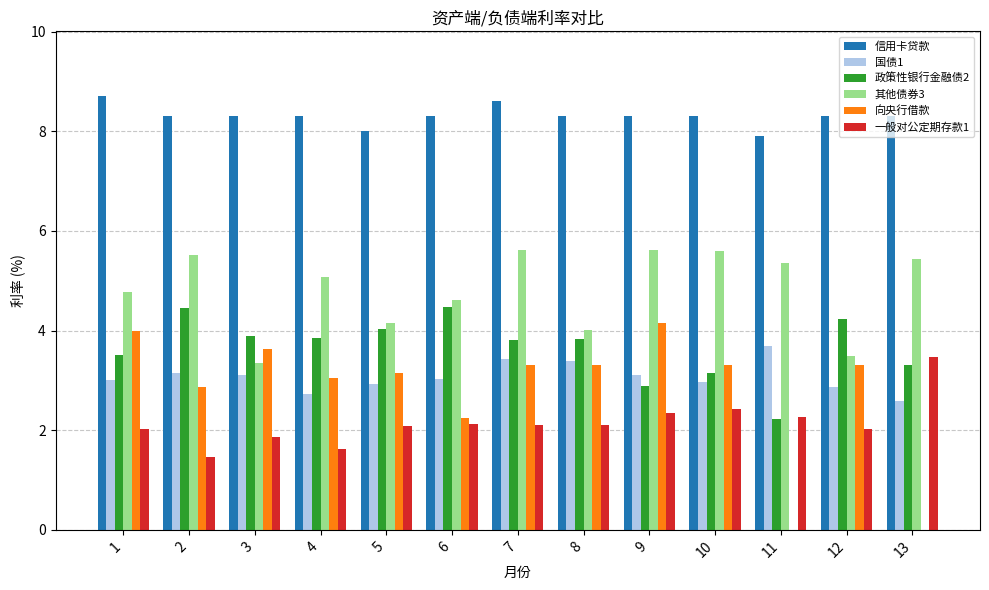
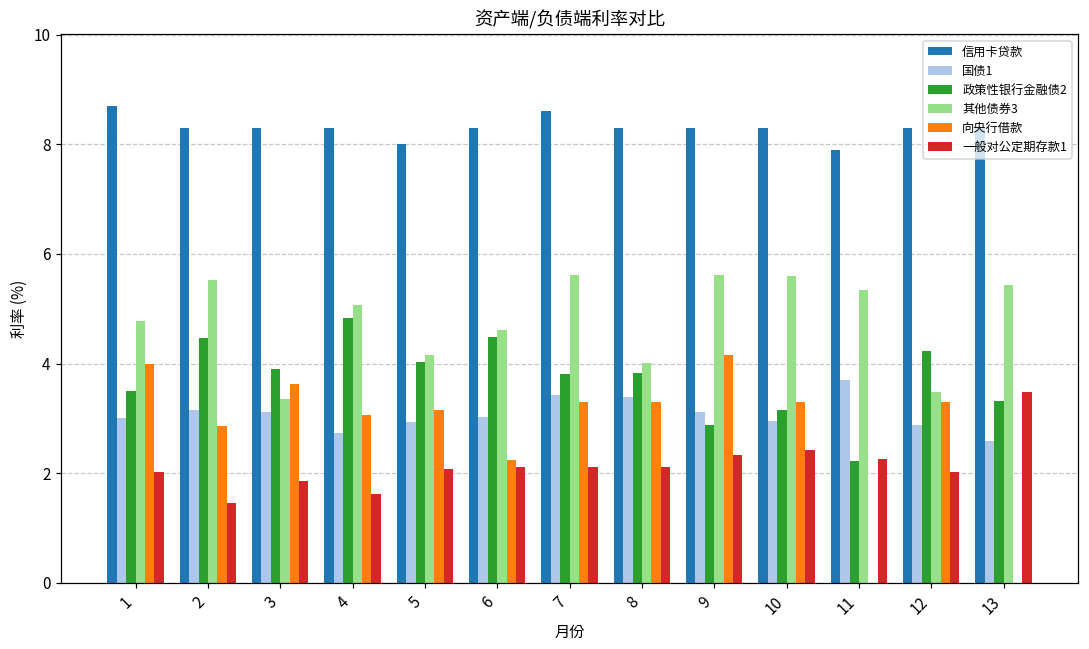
  {
    "信用卡贷款": {
      "1": 8.7,
      "2": 8.3,
      "3": 8.3,
      "4": 8.3,
      "5": 8.0,
      "6": 8.3,
      "7": 8.6,
      "8": 8.3,
      "9": 8.3,
      "10": 8.3,
      "11": 7.9,
      "12": 8.3
    },
    "国债1": {
      "1": 3.0,
      "2": 3.2,
      "3": 3.1,
      "4": 2.7,
      "5": 2.9,
      "6": 3.0,
      "7": 3.4,
      "8": 3.4,
      "9": 3.1,
      "10": 3.0,
      "11": 3.7,
      "12": 2.9,
      "13": 2.6
    },
    "政策性银行金融债2": {
      "1": 3.5,
      "2": 4.5,
      "3": 3.9,
-     "4": 3.9,
+     "4": 4.8,
      "5": 4.0,
      "6": 4.5,
      "7": 3.8,
      "8": 3.8,
      "9": 2.9,
      "10": 3.2,
      "11": 2.2,
      "12": 4.2,
      "13": 3.3
    },
    "其他债券3": {
      "1": 4.8,
      "2": 5.5,
      "3": 3.4,
      "4": 5.1,
      "5": 4.2,
      "6": 4.6,
      "7": 5.6,
      "8": 4.0,
      "9": 5.6,
      "10": 5.6,
      "11": 5.4,
      "12": 3.5,
      "13": 5.4
    },
    "向央行借款": {
      "1": 4.0,
      "2": 2.9,
      "3": 3.6,
      "4": 3.1,
      "5": 3.1,
      "6": 2.3,
      "7": 3.3,
      "8": 3.3,
      "9": 4.1,
      "10": 3.3,
      "11": 0.0,
      "12": 3.3,
      "13": 0.0
    },
    "一般对公定期存款1": {
      "1": 2.0,
      "2": 1.5,
      "3": 1.9,
      "4": 1.6,
      "5": 2.1,
      "6": 2.1,
      "7": 2.1,
      "8": 2.1,
      "9": 2.3,
      "10": 2.4,
      "11": 2.3,
      "12": 2.0,
      "13": 3.5
    }
  }
